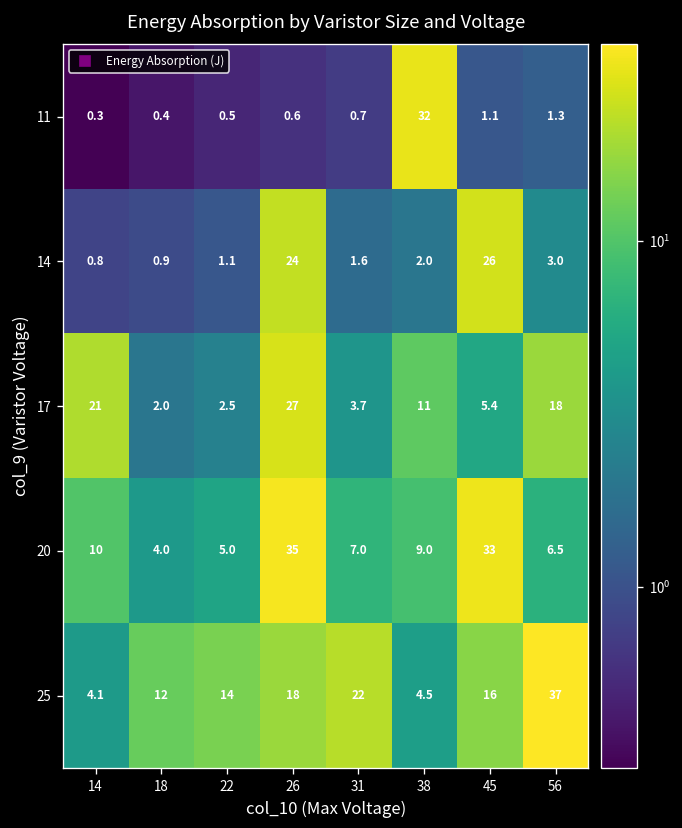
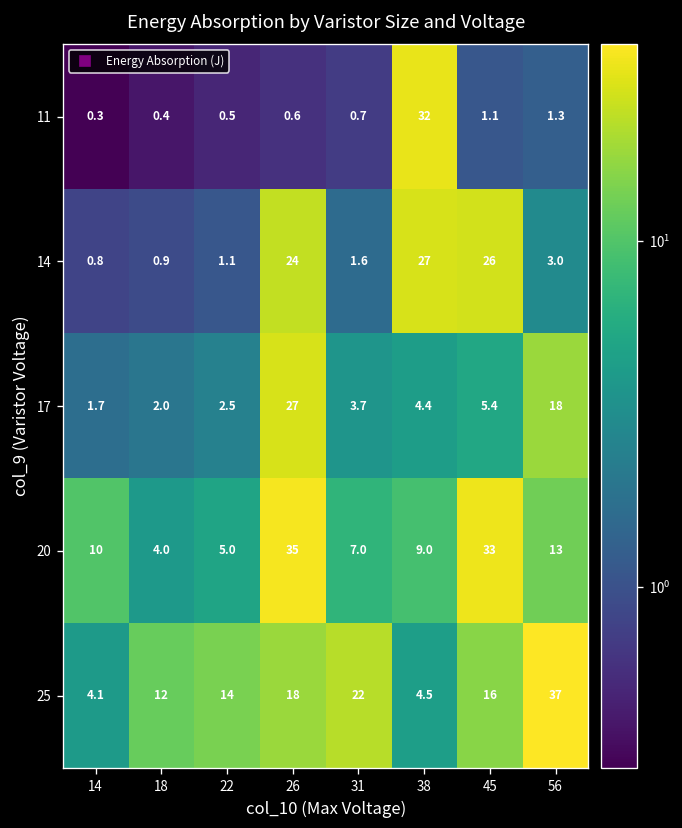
  {
    "11": {
      "14": 0.3,
      "18": 0.4,
      "22": 0.5,
      "26": 0.6,
      "31": 0.7,
      "38": 32,
      "45": 1.1,
      "56": 1.3
    },
    "14": {
      "14": 0.8,
      "18": 0.9,
      "22": 1.1,
      "26": 24,
      "31": 1.6,
-     "38": 2.0,
+     "38": 27,
      "45": 26,
      "56": 3.0
    },
    "17": {
-     "14": 21,
+     "14": 1.7,
      "18": 2.0,
      "22": 2.5,
      "26": 27,
      "31": 3.7,
-     "38": 11,
+     "38": 4.4,
      "45": 5.4,
      "56": 18
    },
    "20": {
      "14": 10,
      "18": 4.0,
      "22": 5.0,
      "26": 35,
      "31": 7.0,
      "38": 9.0,
      "45": 33,
-     "56": 6.5
+     "56": 13
    },
    "25": {
      "14": 4.1,
      "18": 12,
      "22": 14,
      "26": 18,
      "31": 22,
      "38": 4.5,
      "45": 16,
      "56": 37
    }
  }
